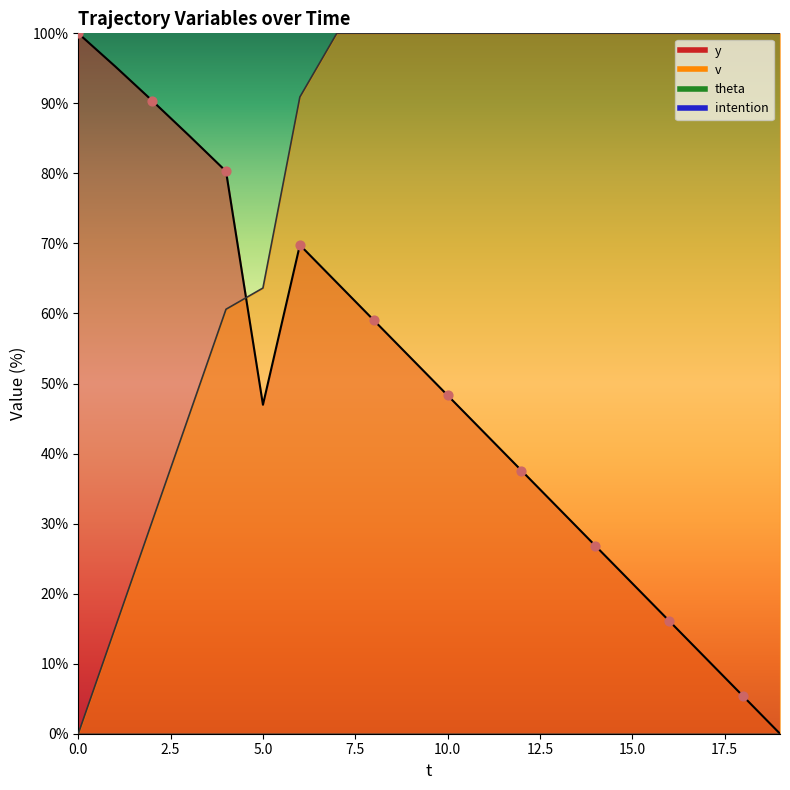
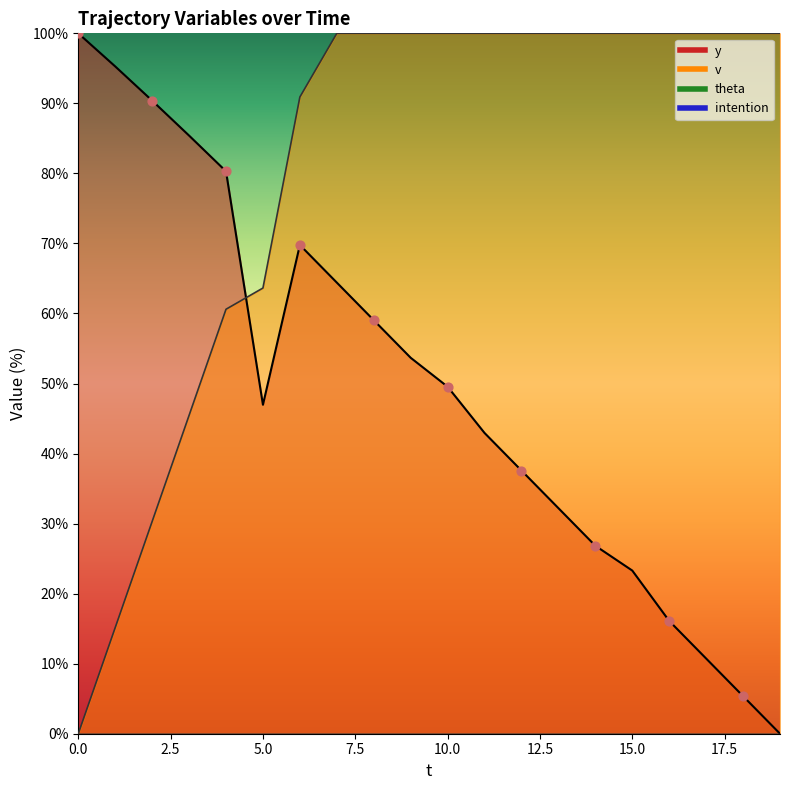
  {
    "y": {
      "5.0": "47%",
-     "10.0": "48%",
-     "15.0": "21%"
+     "10.0": "50%",
+     "15.0": "23%"
    },
    "v": {
      "5.0": "64%",
      "10.0": "100%",
      "15.0": "100%"
    },
    "intention": {
      "5.0": "0%",
      "10.0": "0%",
      "15.0": "0%"
    }
  }
